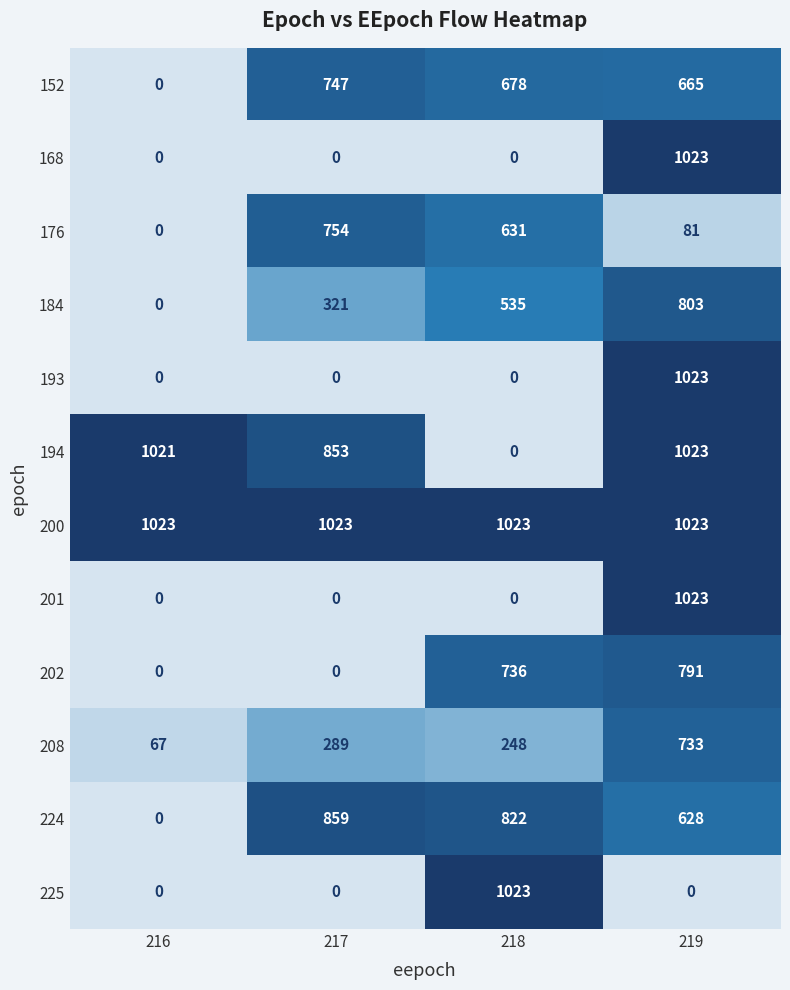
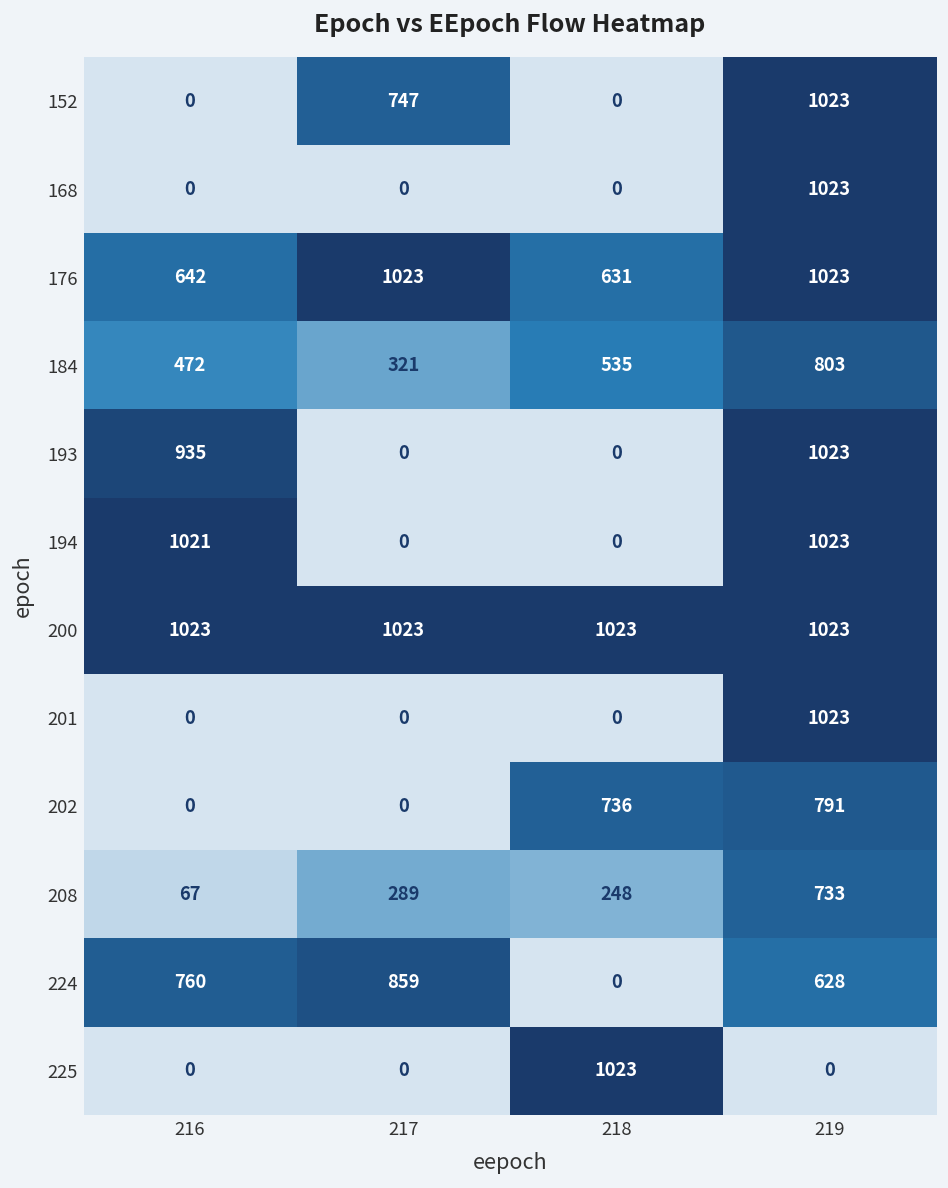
  {
    "152": {
      "216": 0,
      "217": 747,
-     "218": 678,
-     "219": 665
+     "218": 0,
+     "219": 1023
    },
    "168": {
      "216": 0,
      "217": 0,
      "218": 0,
      "219": 1023
    },
    "176": {
-     "216": 0,
-     "217": 754,
+     "216": 642,
+     "217": 1023,
      "218": 631,
-     "219": 81
+     "219": 1023
    },
    "184": {
-     "216": 0,
+     "216": 472,
      "217": 321,
      "218": 535,
      "219": 803
    },
    "193": {
-     "216": 0,
+     "216": 935,
      "217": 0,
      "218": 0,
      "219": 1023
    },
    "194": {
      "216": 1021,
-     "217": 853,
+     "217": 0,
      "218": 0,
      "219": 1023
    },
    "200": {
      "216": 1023,
      "217": 1023,
      "218": 1023,
      "219": 1023
    },
    "201": {
      "216": 0,
      "217": 0,
      "218": 0,
      "219": 1023
    },
    "202": {
      "216": 0,
      "217": 0,
      "218": 736,
      "219": 791
    },
    "208": {
      "216": 67,
      "217": 289,
      "218": 248,
      "219": 733
    },
    "224": {
-     "216": 0,
+     "216": 760,
      "217": 859,
-     "218": 822,
+     "218": 0,
      "219": 628
    },
    "225": {
      "216": 0,
      "217": 0,
      "218": 1023,
      "219": 0
    }
  }
